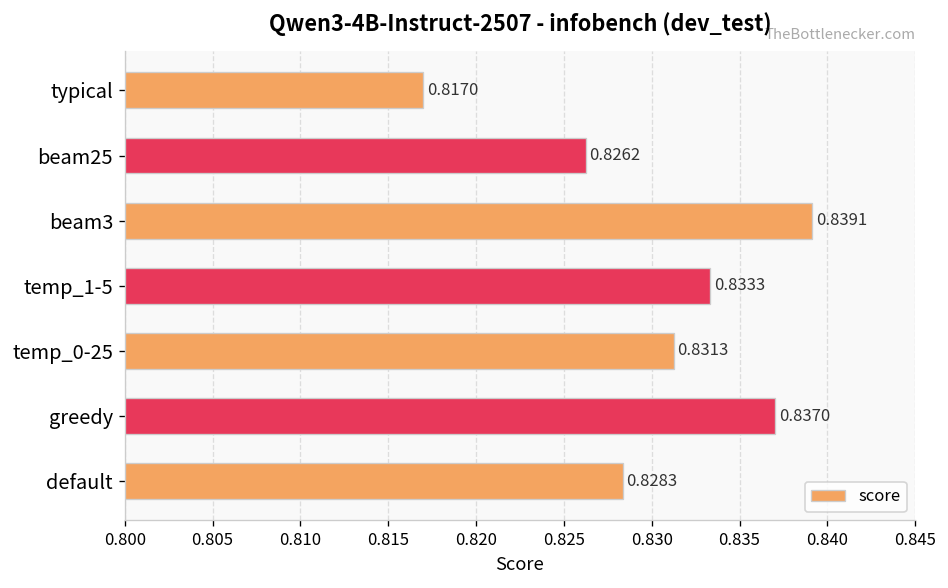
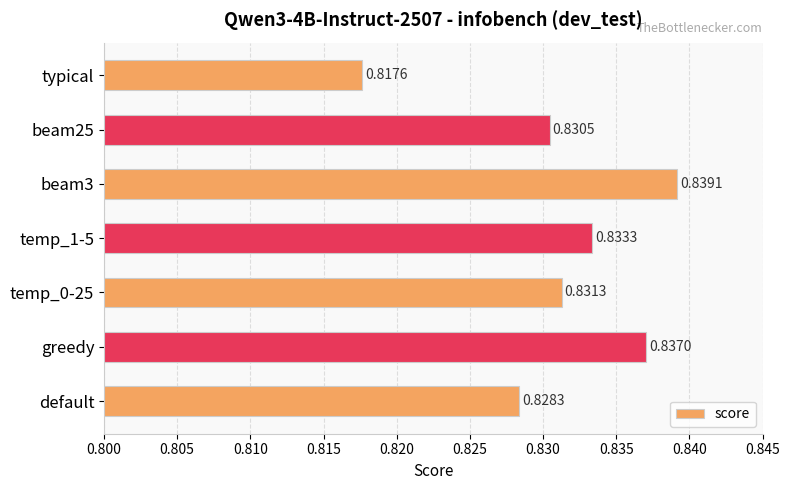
  {
-   "typical": 0.8170,
-   "beam25": 0.8262,
+   "typical": 0.8176,
+   "beam25": 0.8305,
    "beam3": 0.8391,
    "temp_1-5": 0.8333,
    "temp_0-25": 0.8313,
    "greedy": 0.8370,
    "default": 0.8283
  }
